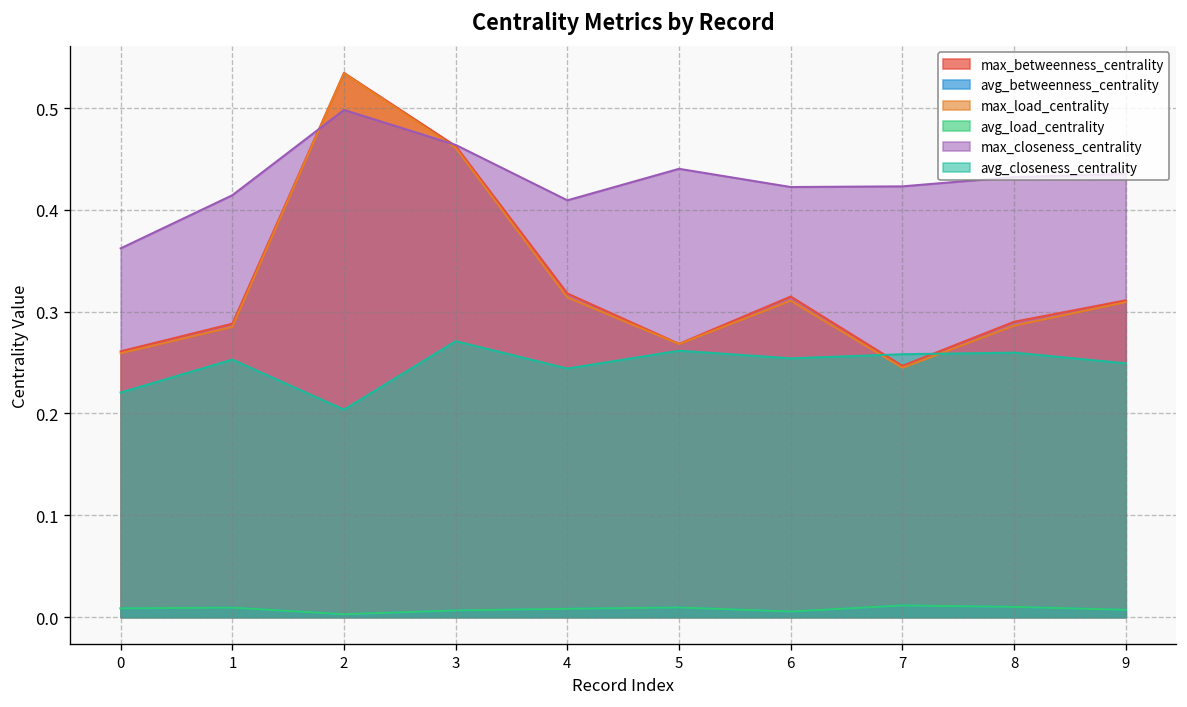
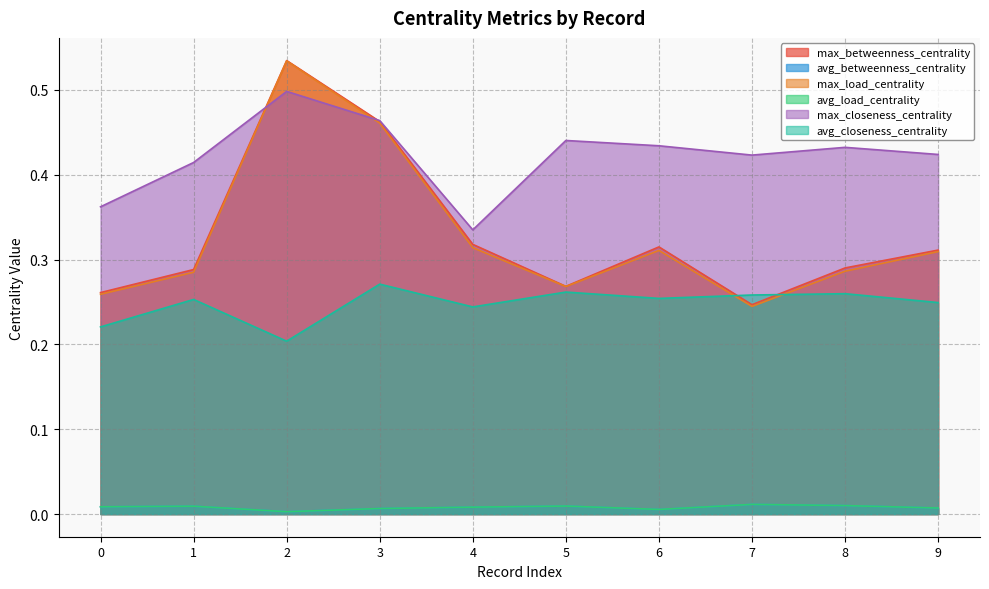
  {
    "max_closeness_centrality": {
      "0": 0.36,
      "1": 0.41,
      "2": 0.50,
-     "4": 0.41,
+     "4": 0.34,
      "5": 0.44,
-     "6": 0.42,
+     "6": 0.43,
      "7": 0.42,
      "8": 0.43,
-     "9": 0.44
+     "9": 0.42
    }
  }
